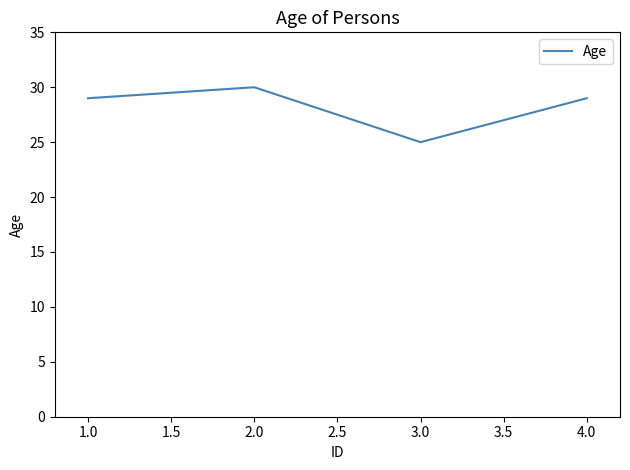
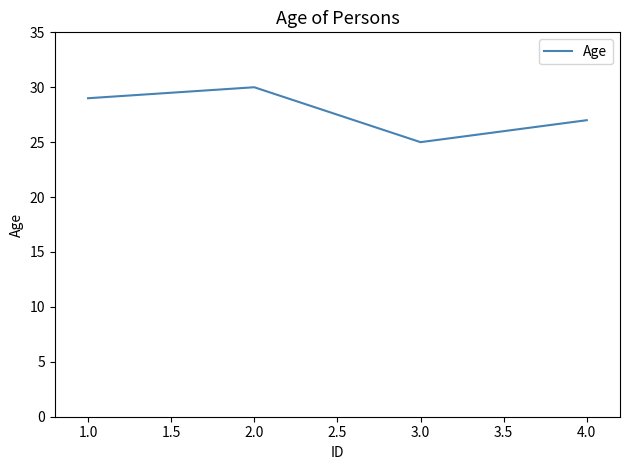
  {
    "1.0": 29,
    "2.0": 30,
    "3.0": 25,
-   "4.0": 29
+   "4.0": 27
  }
